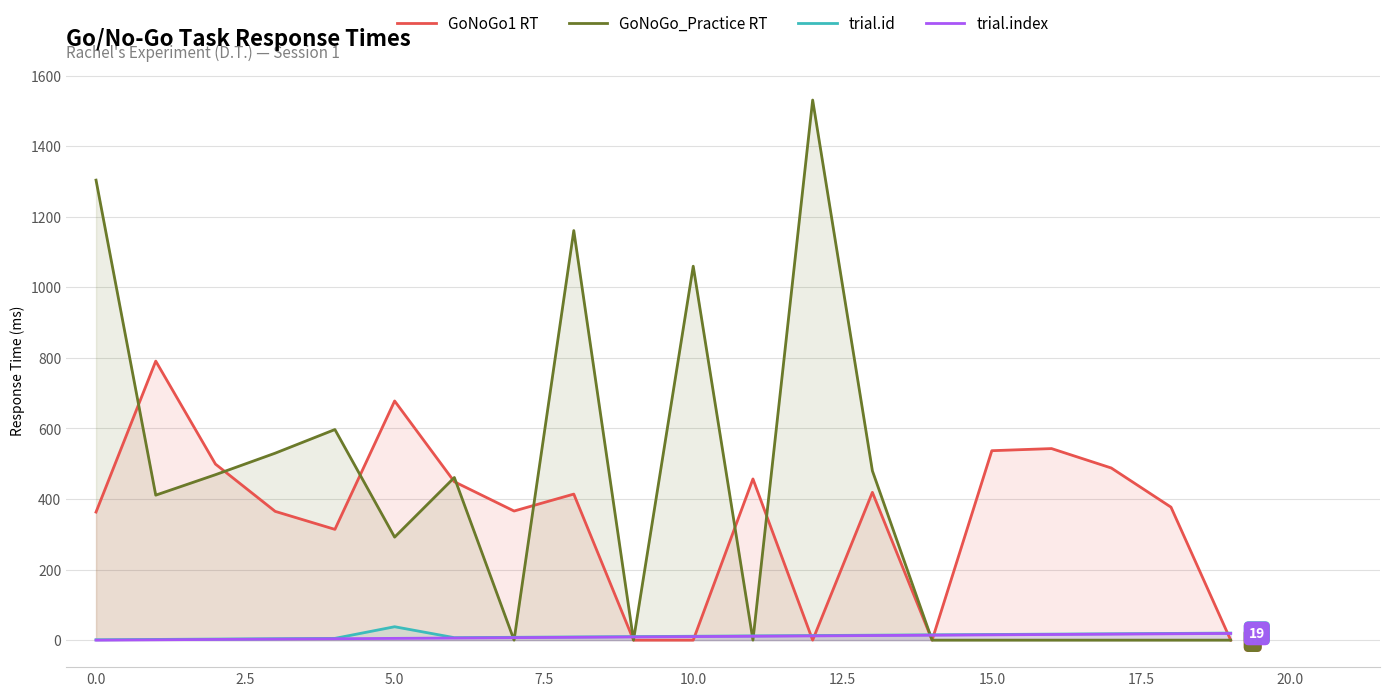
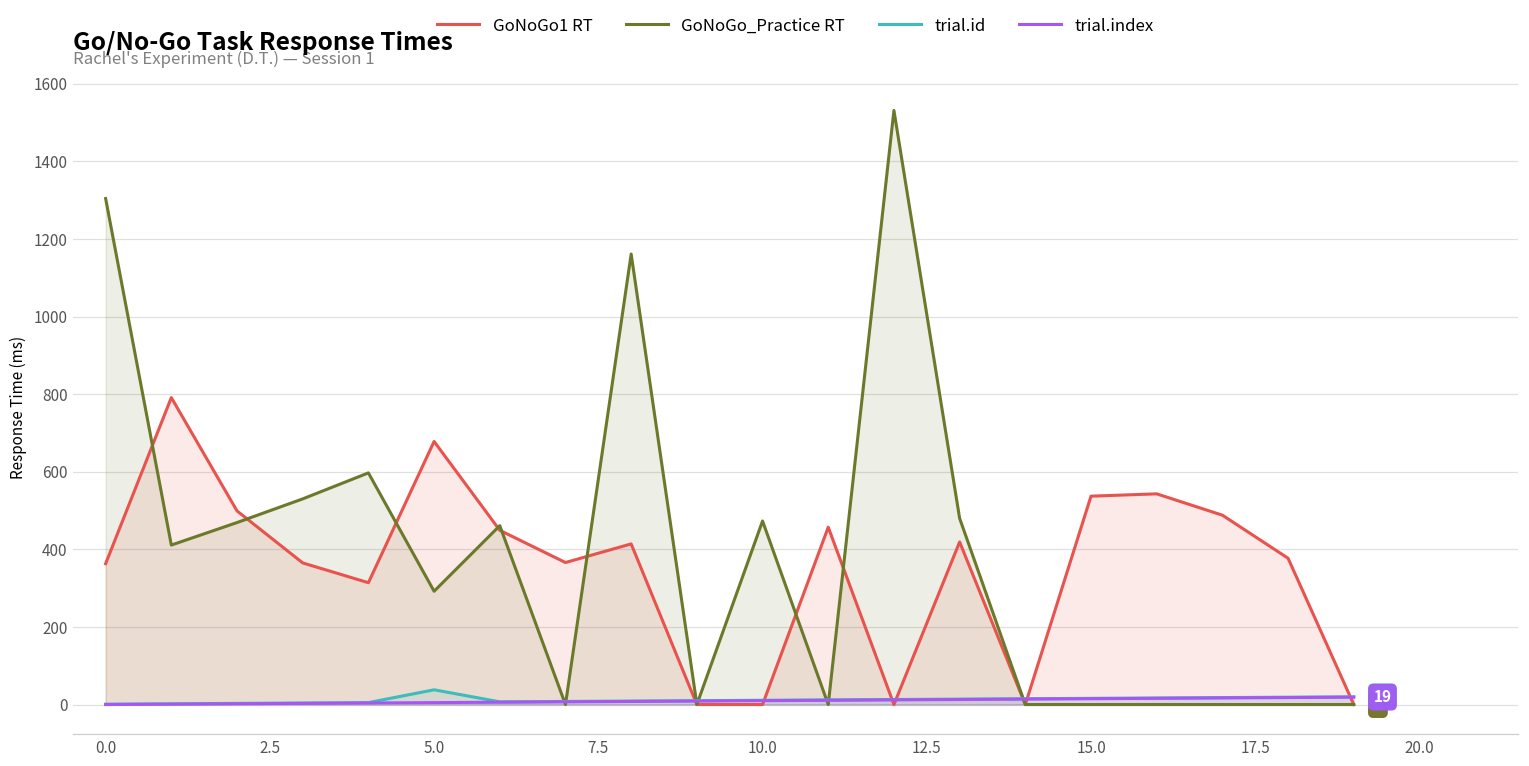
  {
    "GoNoGo1 RT": {
      "0.0": 360,
      "5.0": 680,
      "10.0": 0,
      "15.0": 540
    },
    "GoNoGo_Practice RT": {
      "0.0": 1300,
      "5.0": 290,
-     "10.0": 1060,
+     "10.0": 470,
      "15.0": 0
    },
    "trial.id": {
      "5.0": 40
    },
    "trial.index": {
      "5.0": 10
    }
  }
